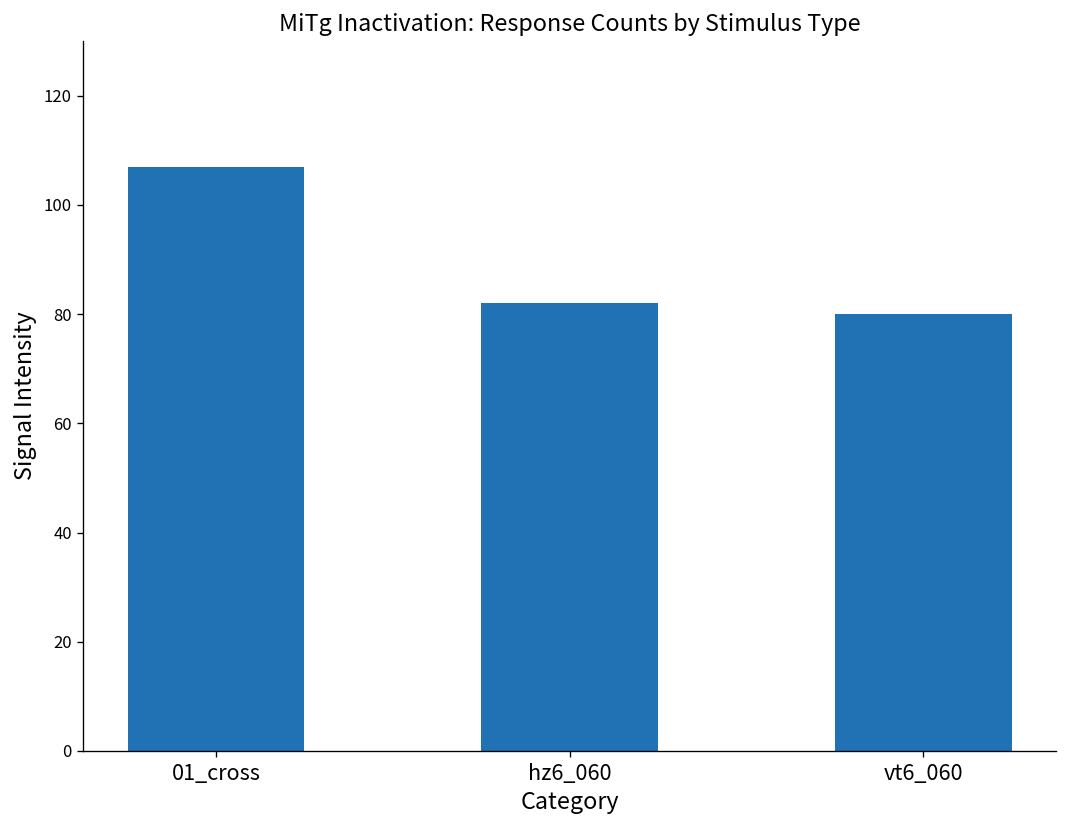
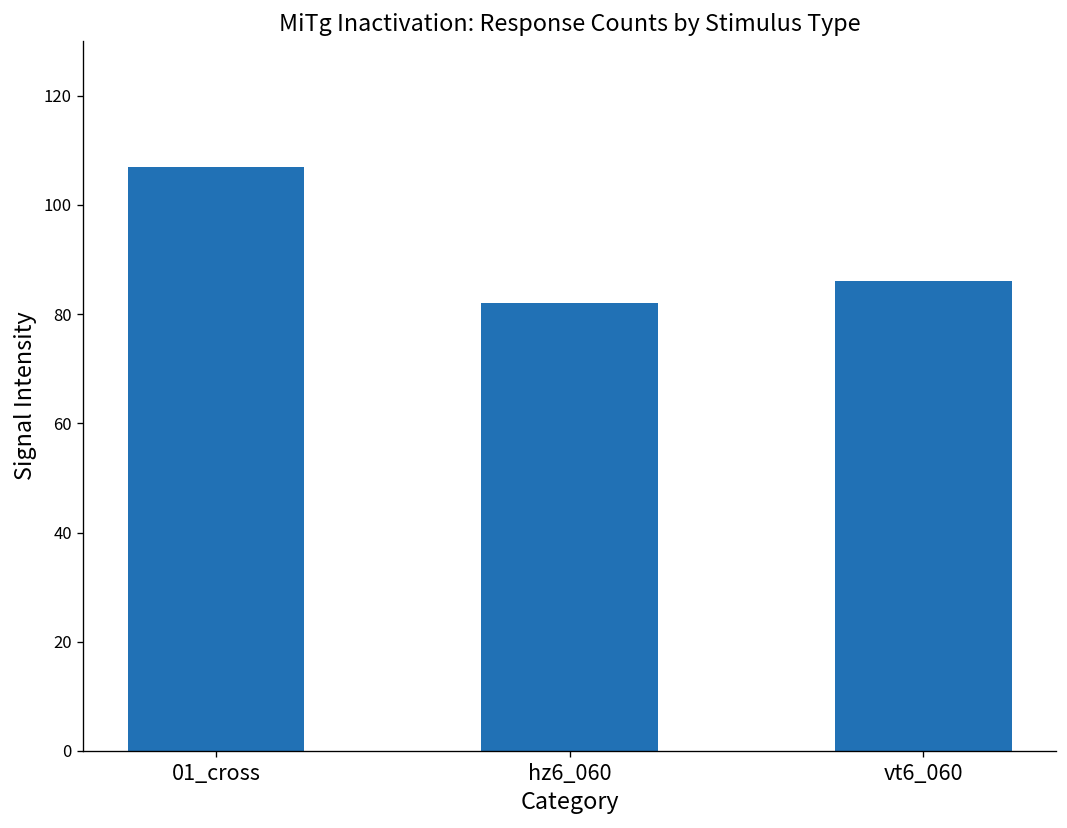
  {
    "01_cross": 107,
    "hz6_060": 82,
-   "vt6_060": 80
+   "vt6_060": 86
  }
